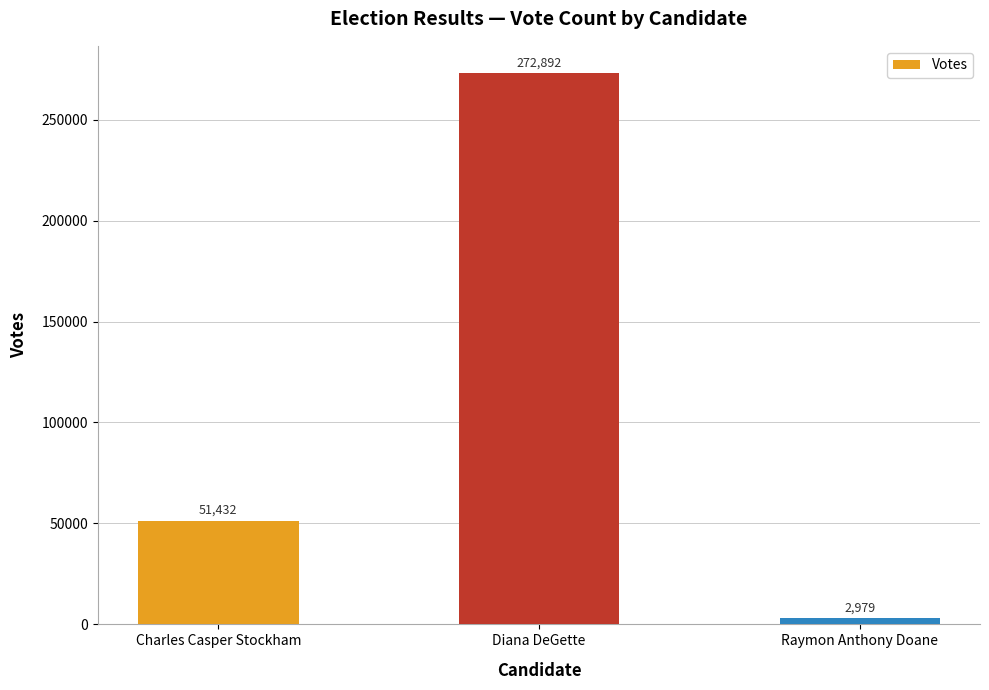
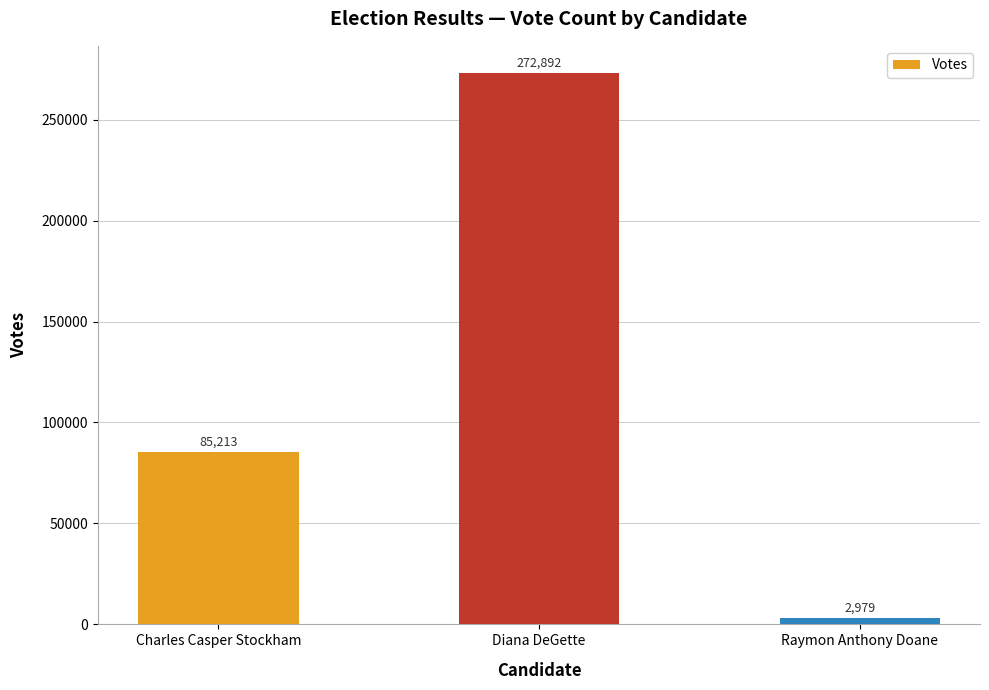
  {
-   "Charles Casper Stockham": "51,432",
+   "Charles Casper Stockham": "85,213",
    "Diana DeGette": "272,892",
    "Raymon Anthony Doane": "2,979"
  }
